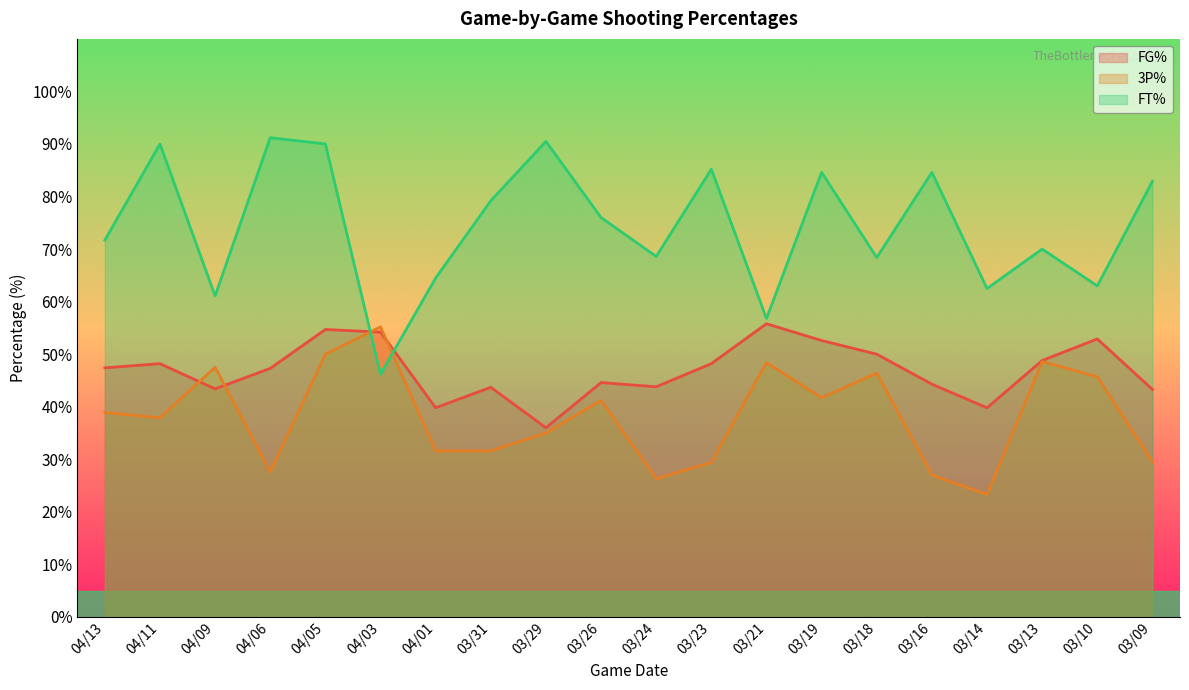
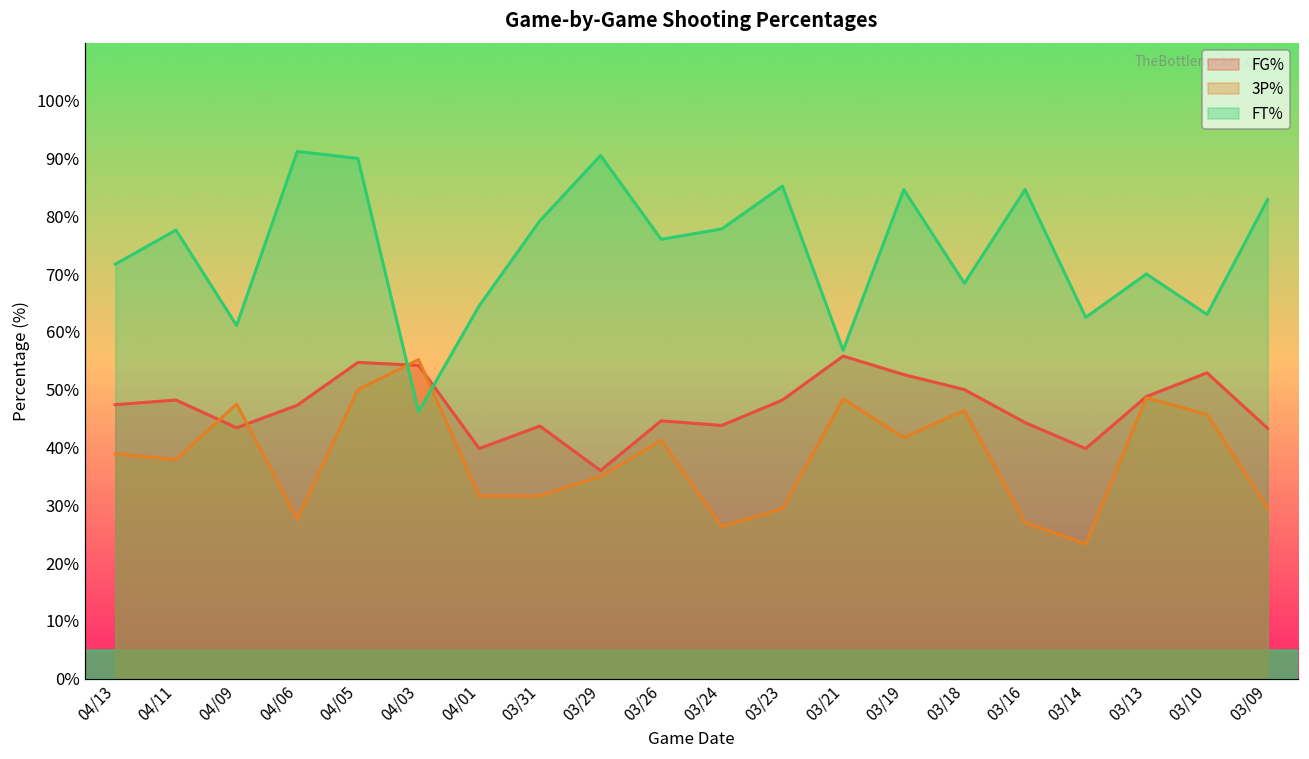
  {
    "FT%": {
      "04/13": "72%",
-     "04/11": "90%",
+     "04/11": "78%",
      "04/09": "61%",
      "04/06": "91%",
      "04/05": "90%",
      "04/03": "46%",
      "04/01": "65%",
      "03/31": "79%",
      "03/29": "91%",
      "03/26": "76%",
-     "03/24": "69%",
+     "03/24": "78%",
      "03/23": "85%",
      "03/21": "57%",
      "03/19": "85%",
      "03/18": "68%",
      "03/16": "85%",
      "03/14": "63%",
      "03/13": "70%",
      "03/10": "63%",
      "03/09": "83%"
    }
  }
